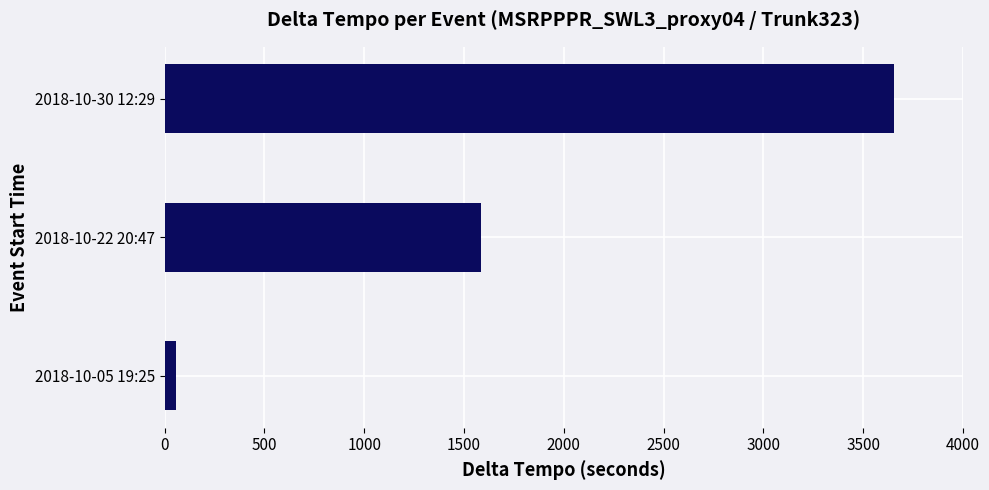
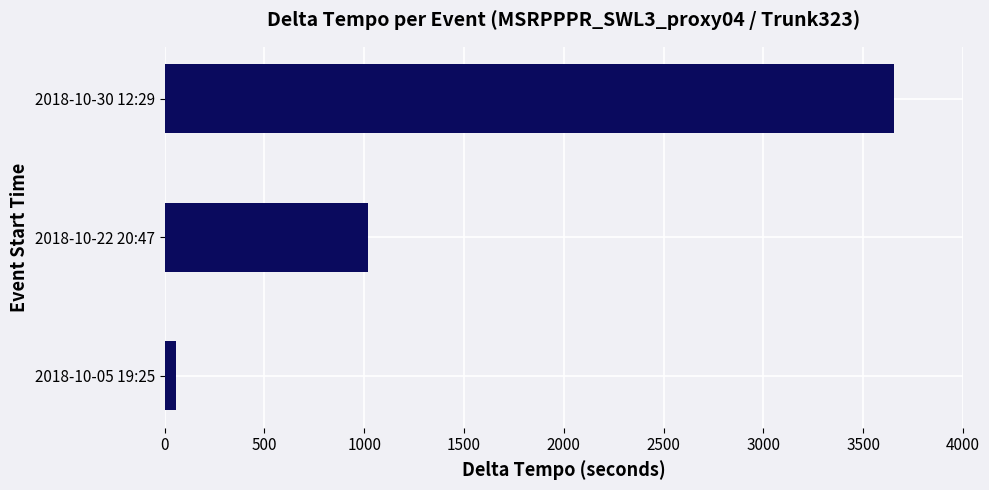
  {
    "2018-10-30 12:29": 3660,
-   "2018-10-22 20:47": 1590,
+   "2018-10-22 20:47": 1020,
    "2018-10-05 19:25": 60
  }
